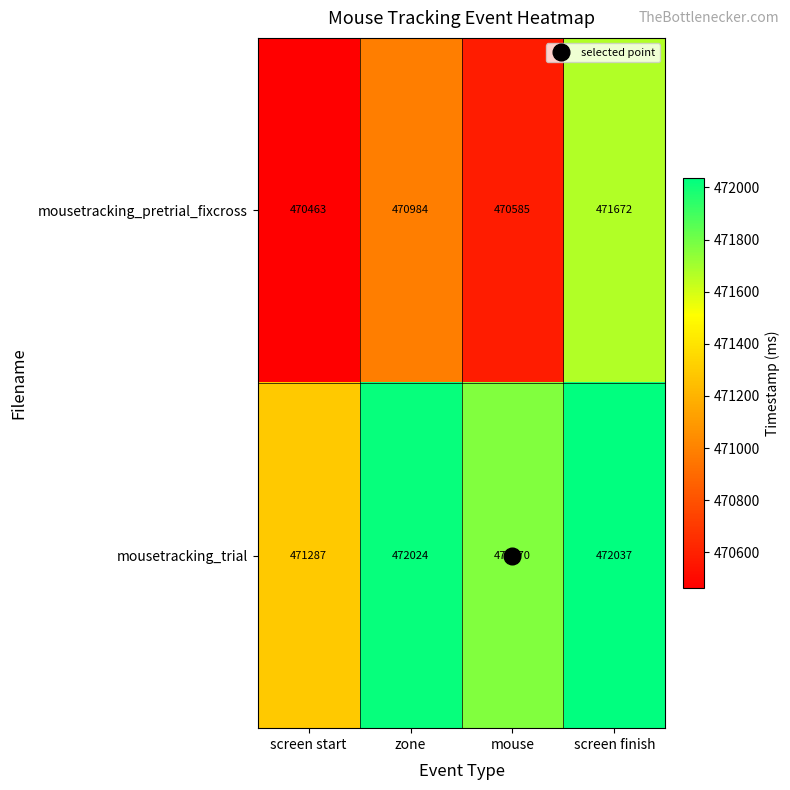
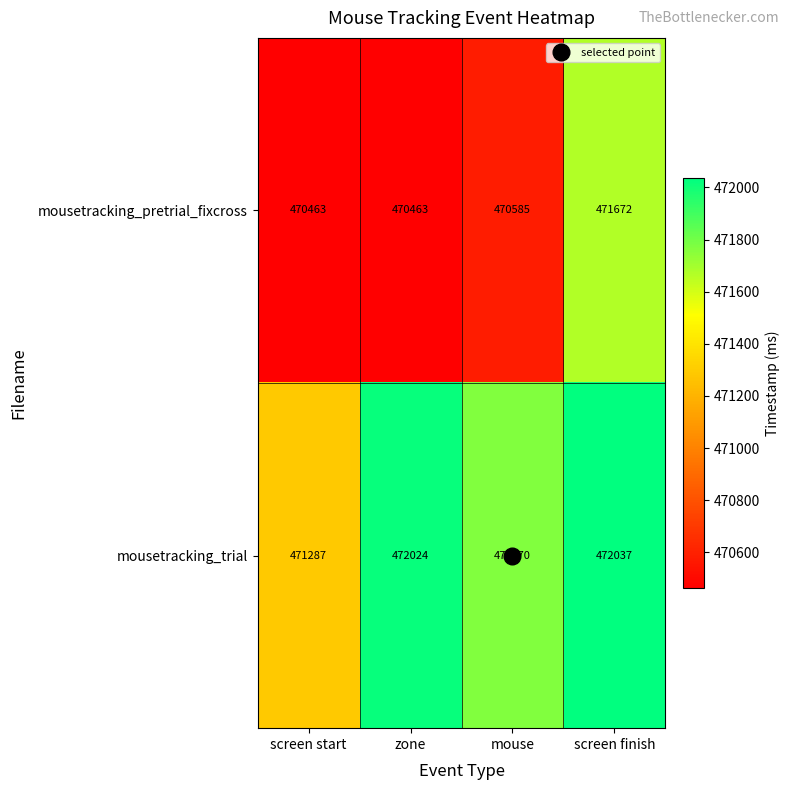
  {
    "mousetracking_pretrial_fixcross": {
      "screen start": 470463,
-     "zone": 470984,
+     "zone": 470463,
      "mouse": 470585,
      "screen finish": 471672
    },
    "mousetracking_trial": {
      "screen start": 471287,
      "zone": 472024,
      "screen finish": 472037
    }
  }
